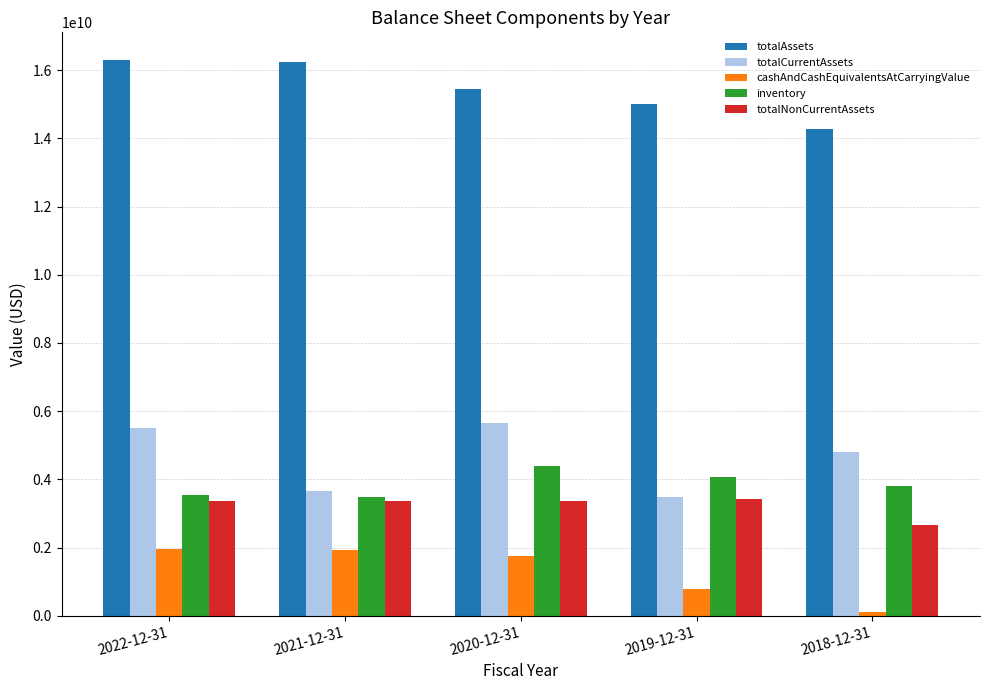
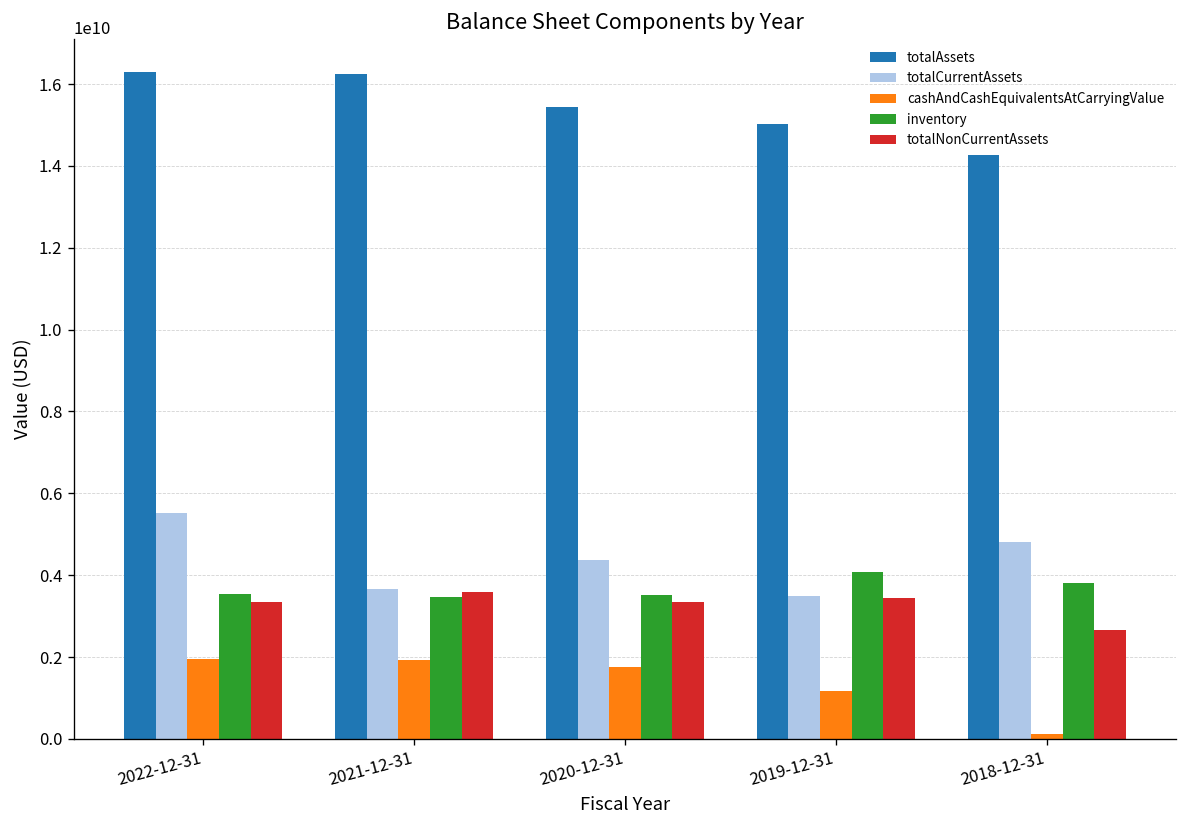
  {
    "totalAssets": {
      "2022-12-31": 16300000000,
      "2021-12-31": 16200000000,
      "2020-12-31": 15400000000,
      "2019-12-31": 15000000000,
      "2018-12-31": 14300000000
    },
    "totalCurrentAssets": {
      "2022-12-31": 5500000000,
      "2021-12-31": 3700000000,
-     "2020-12-31": 5700000000,
+     "2020-12-31": 4400000000,
      "2019-12-31": 3500000000,
      "2018-12-31": 4800000000
    },
    "cashAndCashEquivalentsAtCarryingValue": {
      "2022-12-31": 2000000000,
      "2021-12-31": 1900000000,
      "2020-12-31": 1800000000,
-     "2019-12-31": 800000000,
+     "2019-12-31": 1200000000,
      "2018-12-31": 100000000
    },
    "inventory": {
      "2022-12-31": 3600000000,
      "2021-12-31": 3500000000,
-     "2020-12-31": 4400000000,
+     "2020-12-31": 3500000000,
      "2019-12-31": 4100000000,
      "2018-12-31": 3800000000
    },
    "totalNonCurrentAssets": {
      "2022-12-31": 3400000000,
-     "2021-12-31": 3400000000,
+     "2021-12-31": 3600000000,
      "2020-12-31": 3400000000,
      "2019-12-31": 3400000000,
      "2018-12-31": 2700000000
    }
  }
